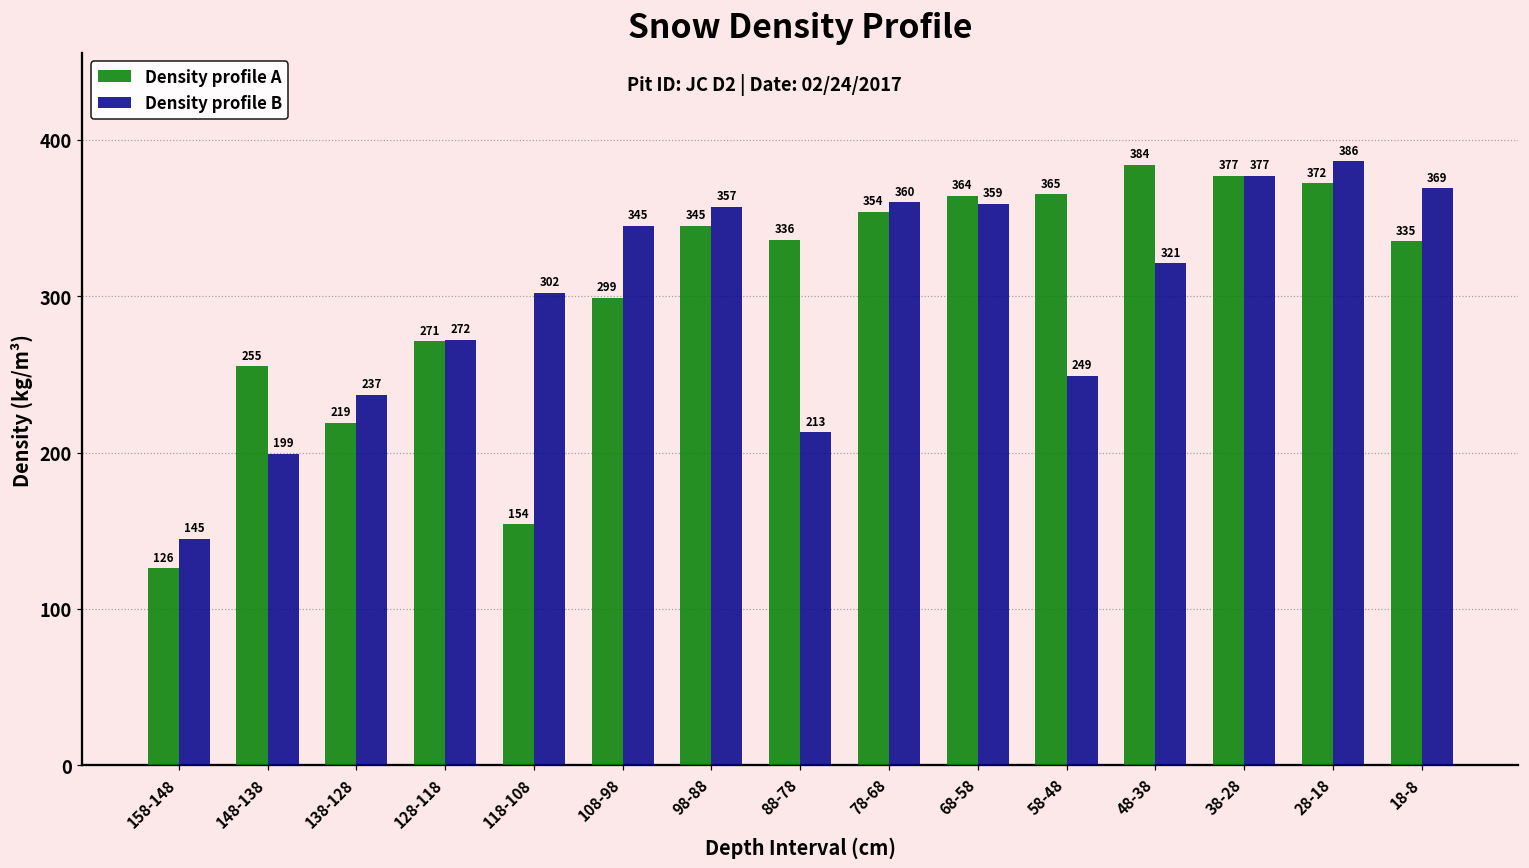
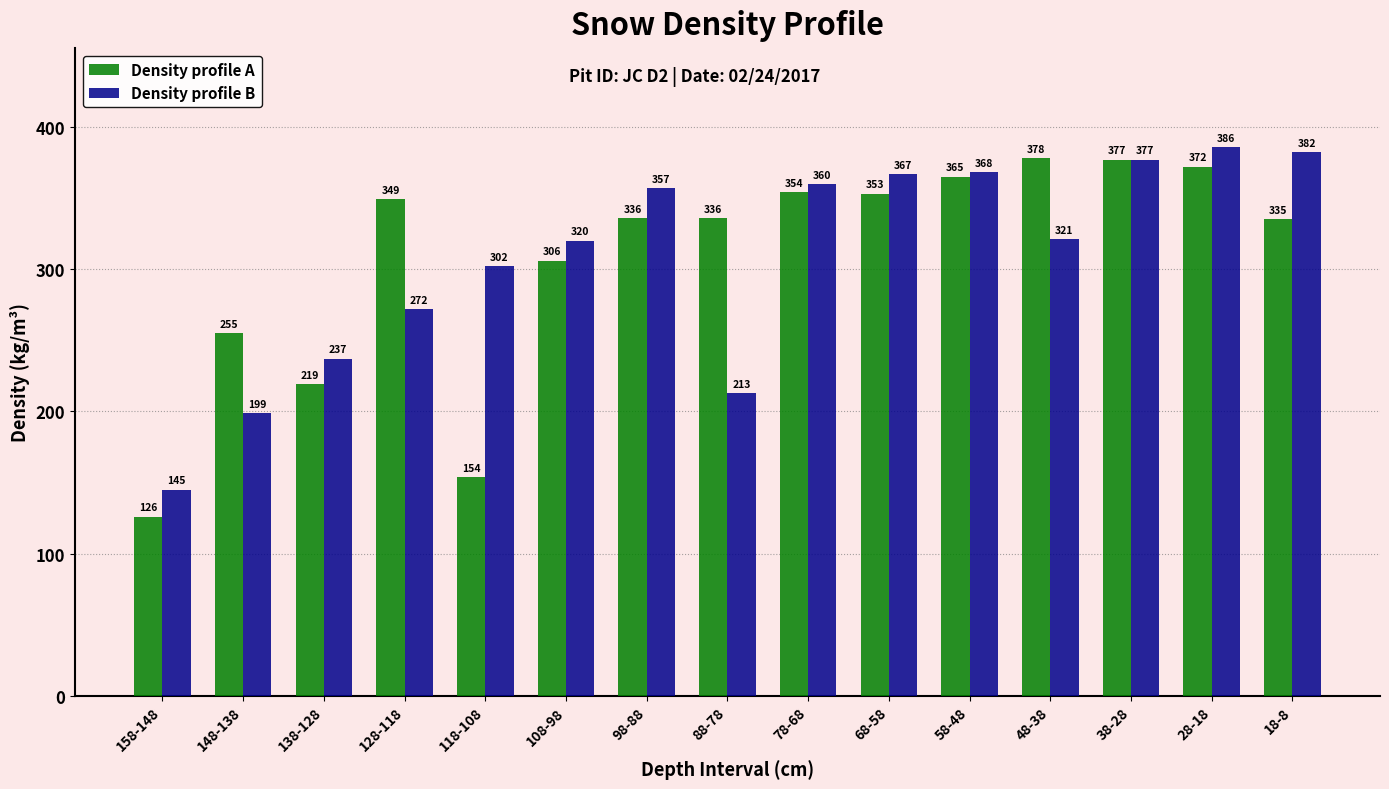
  {
    "Density profile A": {
      "158-148": 126,
      "148-138": 255,
      "138-128": 219,
-     "128-118": 271,
+     "128-118": 349,
      "118-108": 154,
-     "108-98": 299,
-     "98-88": 345,
+     "108-98": 306,
+     "98-88": 336,
      "88-78": 336,
      "78-68": 354,
-     "68-58": 364,
+     "68-58": 353,
      "58-48": 365,
-     "48-38": 384,
+     "48-38": 378,
      "38-28": 377,
      "28-18": 372,
      "18-8": 335
    },
    "Density profile B": {
      "158-148": 145,
      "148-138": 199,
      "138-128": 237,
      "128-118": 272,
      "118-108": 302,
-     "108-98": 345,
+     "108-98": 320,
      "98-88": 357,
      "88-78": 213,
      "78-68": 360,
-     "68-58": 359,
-     "58-48": 249,
+     "68-58": 367,
+     "58-48": 368,
      "48-38": 321,
      "38-28": 377,
      "28-18": 386,
-     "18-8": 369
+     "18-8": 382
    }
  }
